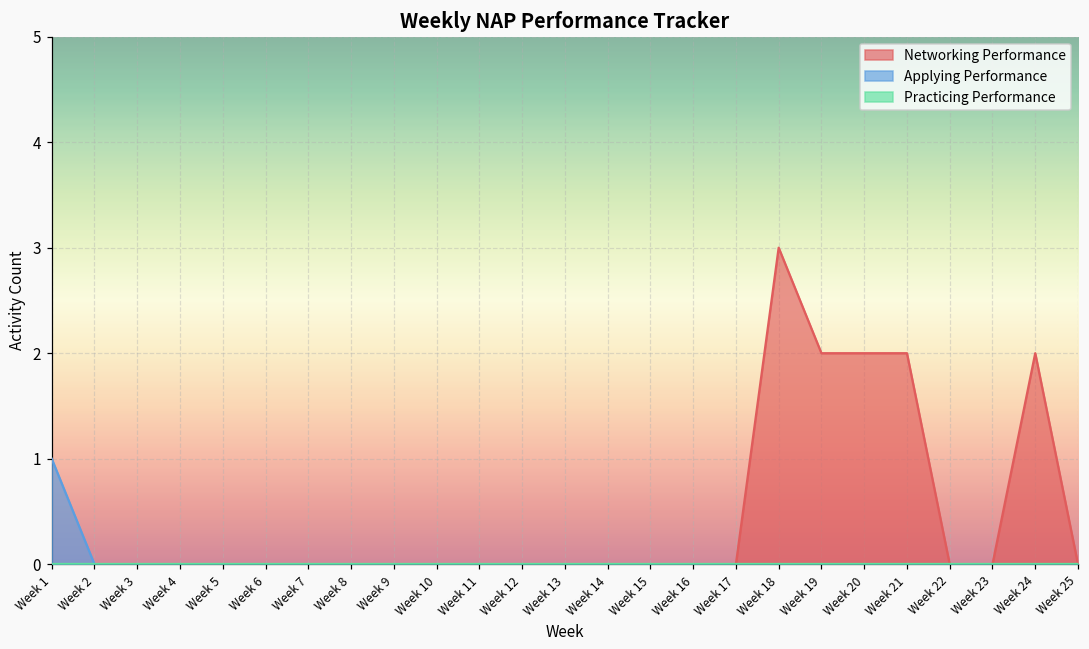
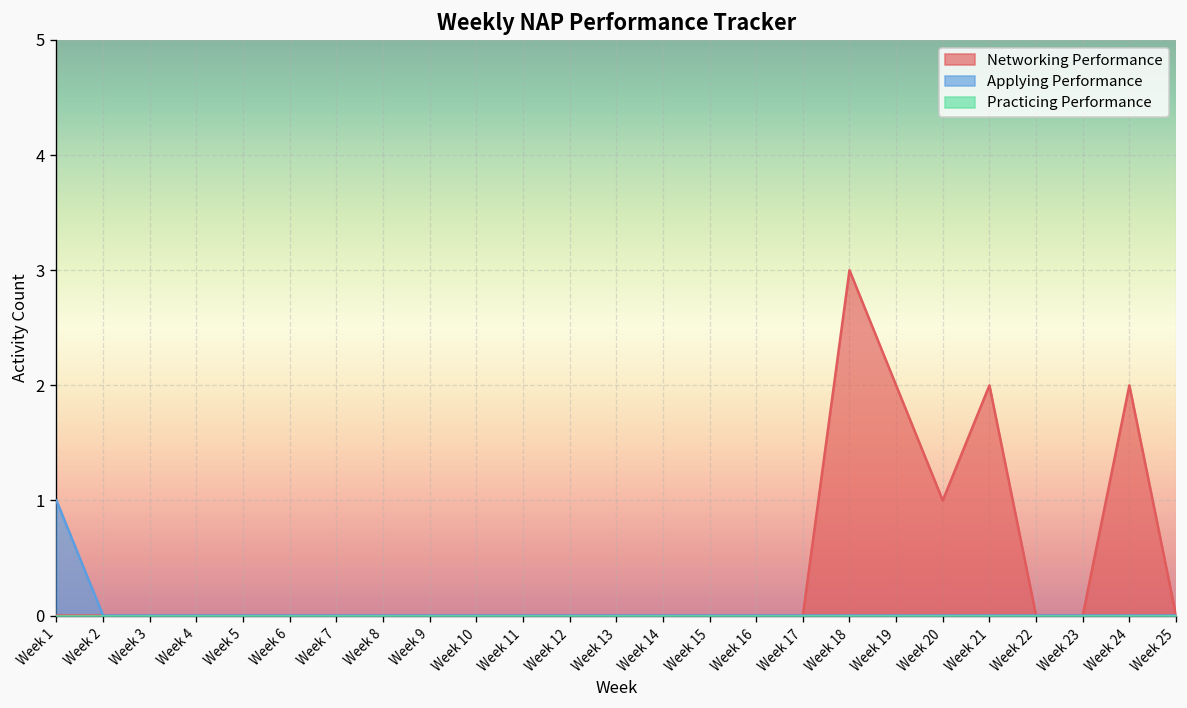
  {
    "Networking Performance": {
      "Week 18": 3,
      "Week 19": 2,
-     "Week 20": 2,
+     "Week 20": 1,
      "Week 21": 2,
      "Week 24": 2
    },
    "Applying Performance": {
      "Week 1": 1
    }
  }
